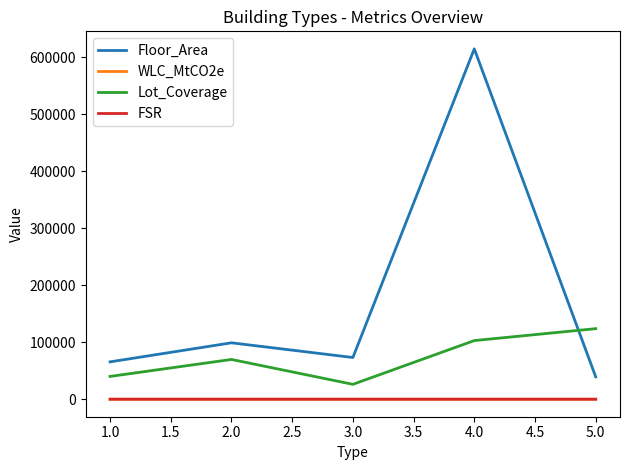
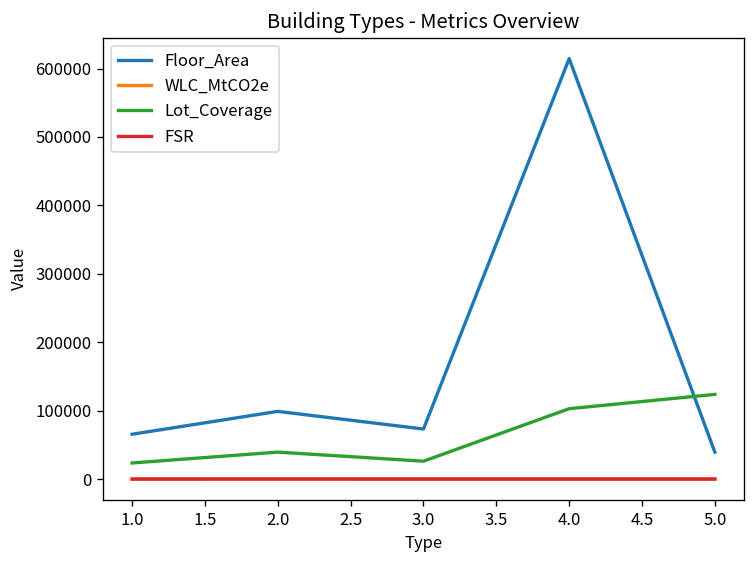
  {
    "Floor_Area": {
      "1.0": 70000,
      "2.0": 100000,
      "3.0": 70000,
      "4.0": 610000,
      "5.0": 40000
    },
    "FSR": {
      "1.0": 0,
      "2.0": 0,
      "3.0": 0,
      "4.0": 0,
      "5.0": 0
    },
    "Lot_Coverage": {
-     "1.0": 40000,
-     "2.0": 70000,
+     "1.0": 20000,
+     "2.0": 40000,
      "3.0": 30000,
      "4.0": 100000,
      "5.0": 120000
    }
  }
